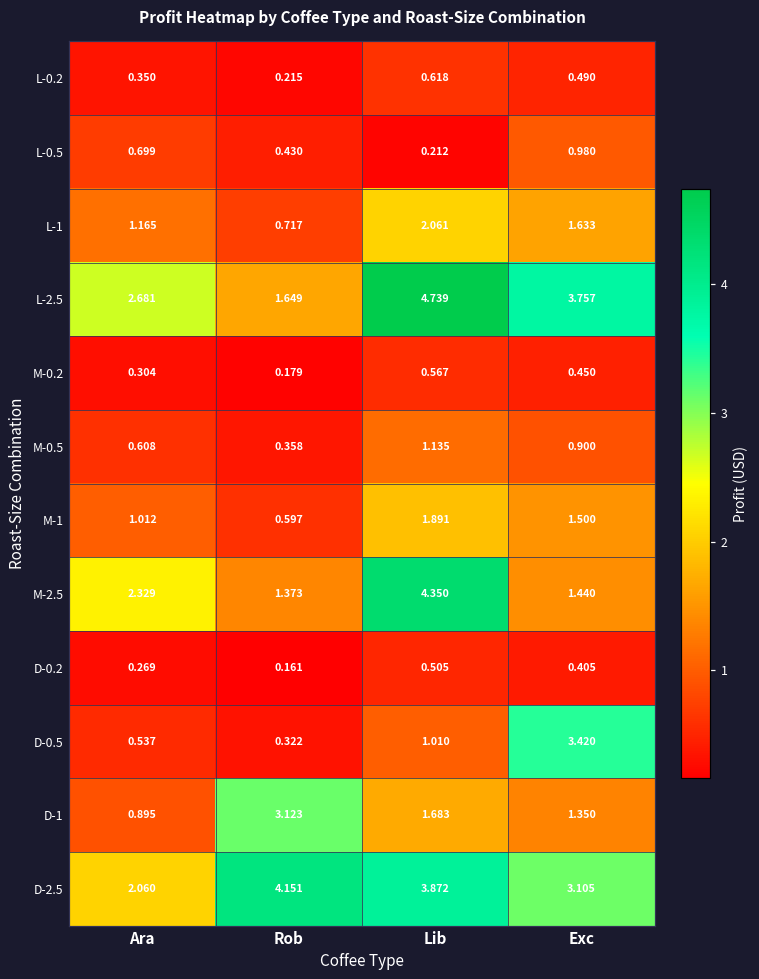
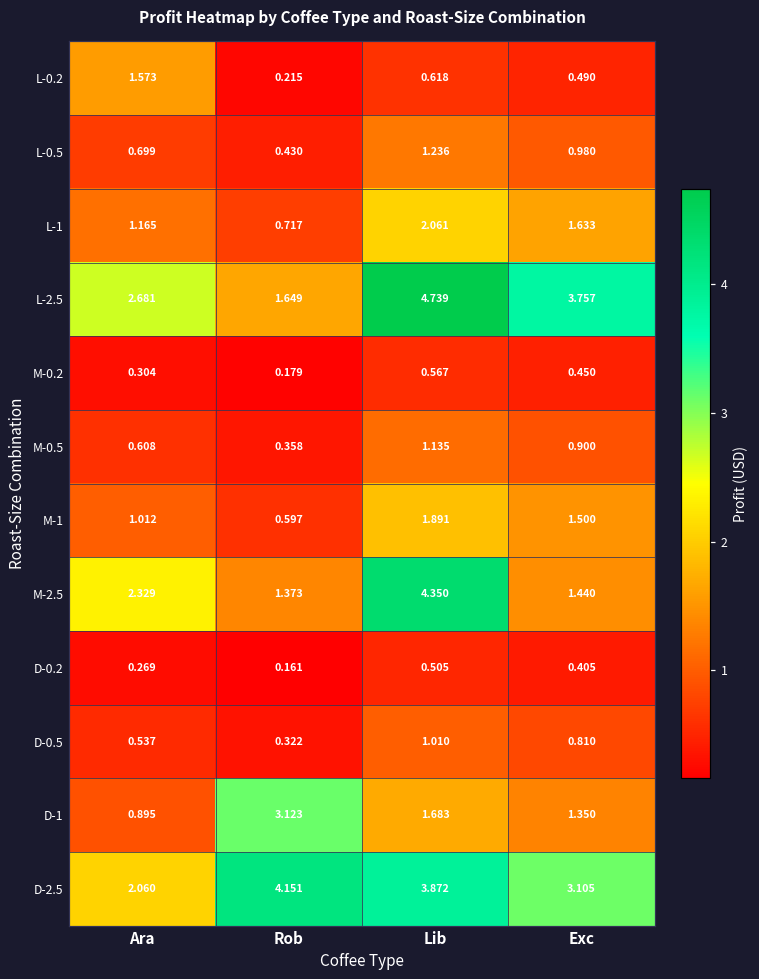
  {
    "L-0.2": {
-     "Ara": 0.350,
+     "Ara": 1.573,
      "Rob": 0.215,
      "Lib": 0.618,
      "Exc": 0.490
    },
    "L-0.5": {
      "Ara": 0.699,
      "Rob": 0.430,
-     "Lib": 0.212,
+     "Lib": 1.236,
      "Exc": 0.980
    },
    "L-1": {
      "Ara": 1.165,
      "Rob": 0.717,
      "Lib": 2.061,
      "Exc": 1.633
    },
    "L-2.5": {
      "Ara": 2.681,
      "Rob": 1.649,
      "Lib": 4.739,
      "Exc": 3.757
    },
    "M-0.2": {
      "Ara": 0.304,
      "Rob": 0.179,
      "Lib": 0.567,
      "Exc": 0.450
    },
    "M-0.5": {
      "Ara": 0.608,
      "Rob": 0.358,
      "Lib": 1.135,
      "Exc": 0.900
    },
    "M-1": {
      "Ara": 1.012,
      "Rob": 0.597,
      "Lib": 1.891,
      "Exc": 1.500
    },
    "M-2.5": {
      "Ara": 2.329,
      "Rob": 1.373,
      "Lib": 4.350,
      "Exc": 1.440
    },
    "D-0.2": {
      "Ara": 0.269,
      "Rob": 0.161,
      "Lib": 0.505,
      "Exc": 0.405
    },
    "D-0.5": {
      "Ara": 0.537,
      "Rob": 0.322,
      "Lib": 1.010,
-     "Exc": 3.420
+     "Exc": 0.810
    },
    "D-1": {
      "Ara": 0.895,
      "Rob": 3.123,
      "Lib": 1.683,
      "Exc": 1.350
    },
    "D-2.5": {
      "Ara": 2.060,
      "Rob": 4.151,
      "Lib": 3.872,
      "Exc": 3.105
    }
  }
